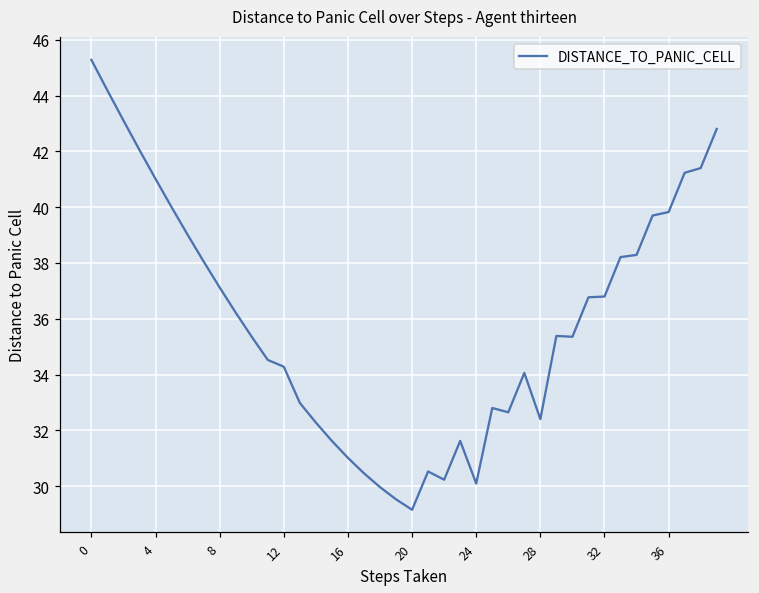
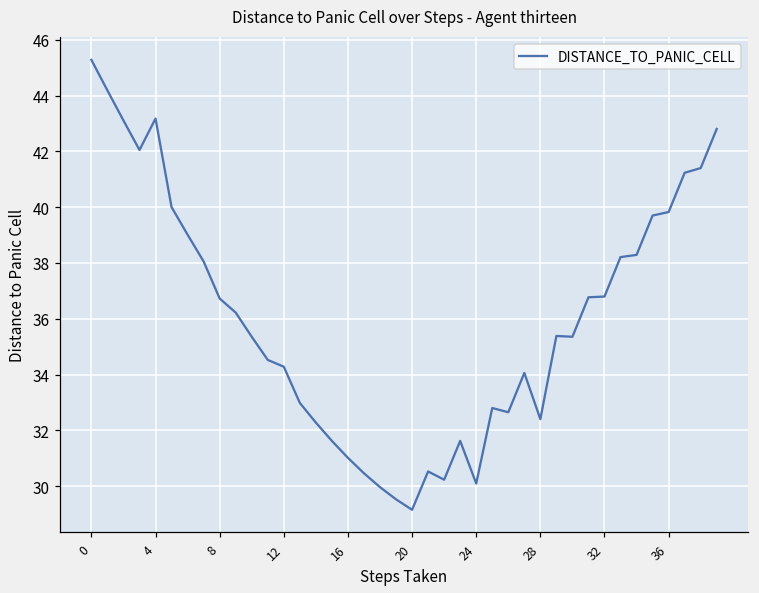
  {
    "0": 45.3,
-   "4": 41.0,
-   "8": 37.1,
+   "4": 43.2,
+   "8": 36.7,
    "12": 34.3,
    "16": 31.0,
    "20": 29.2,
    "24": 30.1,
    "28": 32.4,
    "32": 36.8,
    "36": 39.8
  }
